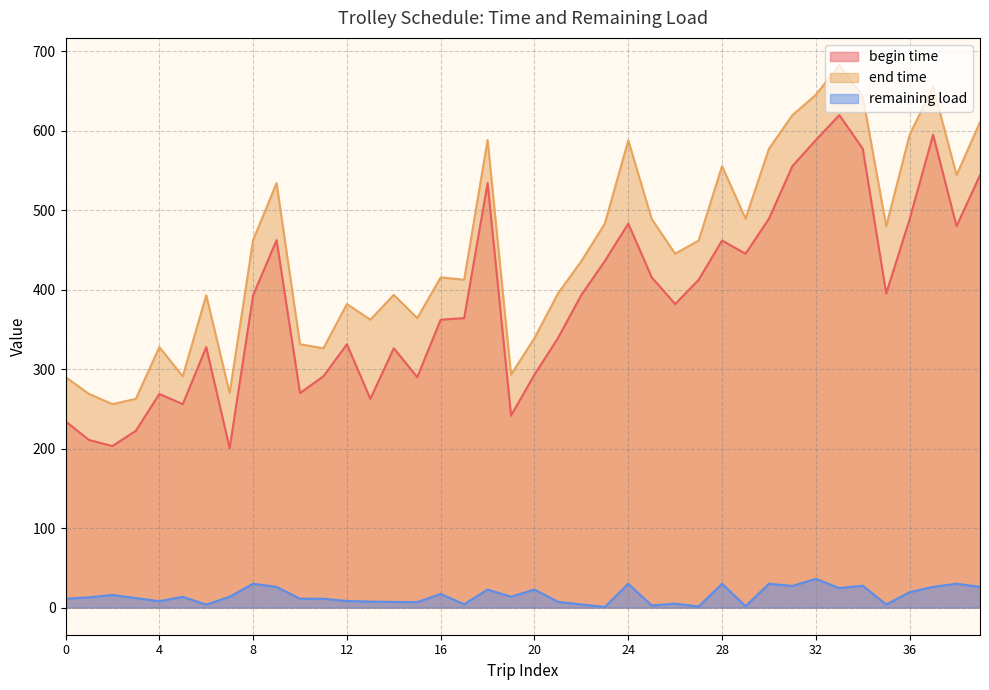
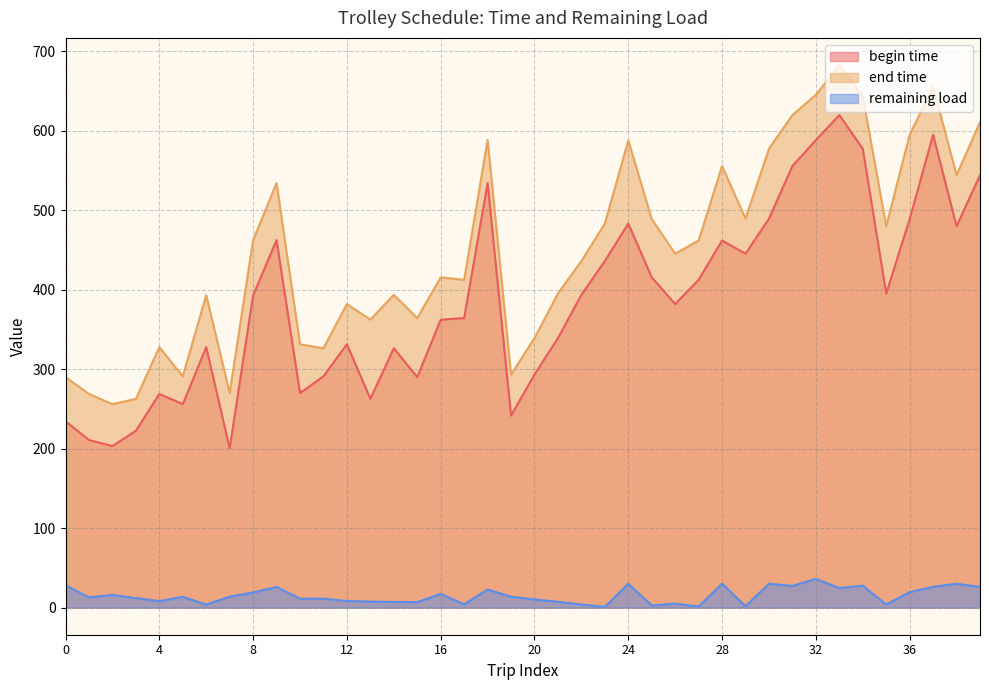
  {
    "remaining load": {
-     "0": 10,
-     "8": 30,
+     "0": 30,
+     "8": 20,
      "12": 10,
      "16": 20,
-     "20": 20,
+     "20": 10,
      "24": 30,
      "28": 30,
      "32": 40,
      "36": 20
    }
  }
